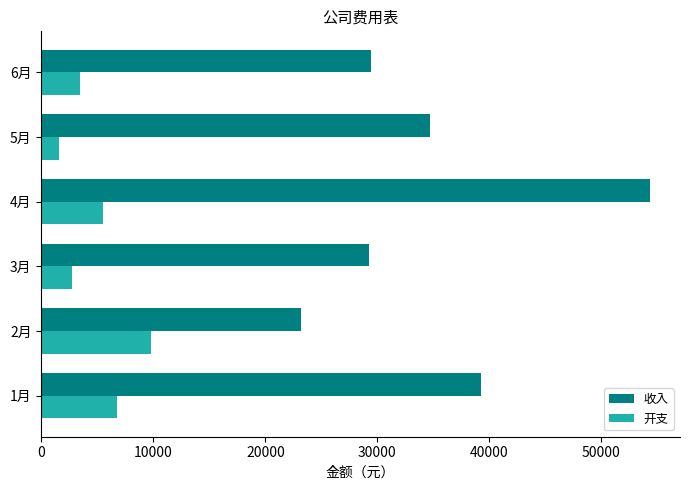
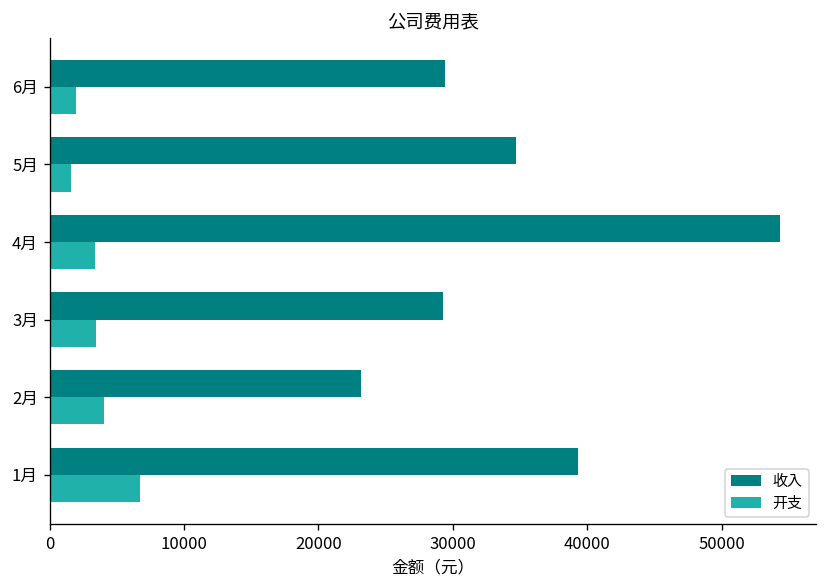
  {
    "收入": {
      "6月": 29400,
      "5月": 34700,
      "4月": 54300,
      "3月": 29300,
      "2月": 23200,
      "1月": 39300
    },
    "开支": {
-     "6月": 3400,
+     "6月": 2000,
      "5月": 1600,
-     "4月": 5500,
-     "3月": 2700,
-     "2月": 9800,
+     "4月": 3400,
+     "3月": 3500,
+     "2月": 4100,
      "1月": 6800
    }
  }
